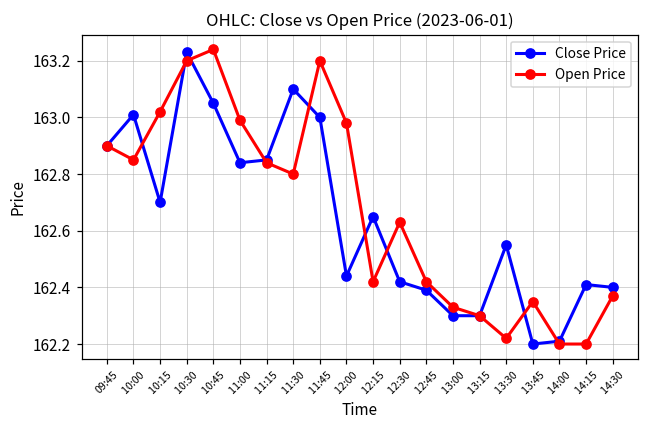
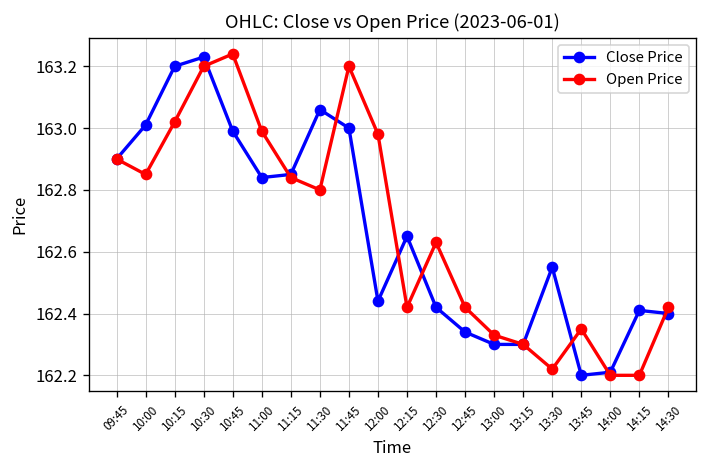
  {
    "Close Price": {
      "10:00": 163.01,
-     "10:15": 162.7,
+     "10:15": 163.2,
      "10:30": 163.23,
-     "10:45": 163.05,
+     "10:45": 162.99,
      "11:00": 162.84,
-     "11:30": 163.10,
+     "11:30": 163.06,
      "11:45": 163.00,
      "12:00": 162.44,
      "12:15": 162.65,
      "12:30": 162.42,
-     "12:45": 162.39,
+     "12:45": 162.34,
      "13:00": 162.30,
      "13:30": 162.55,
      "13:45": 162.20,
      "14:00": 162.21,
      "14:15": 162.41,
      "14:30": 162.40
    },
    "Open Price": {
      "10:00": 162.85,
      "10:15": 163.02,
      "10:30": 163.20,
      "10:45": 163.24,
      "11:00": 162.99,
      "11:30": 162.80,
      "11:45": 163.20,
      "12:00": 162.98,
      "12:15": 162.42,
      "12:30": 162.63,
      "12:45": 162.42,
      "13:00": 162.33,
      "13:30": 162.22,
      "13:45": 162.35,
      "14:00": 162.20,
      "14:15": 162.20,
-     "14:30": 162.37
+     "14:30": 162.42
    }
  }
